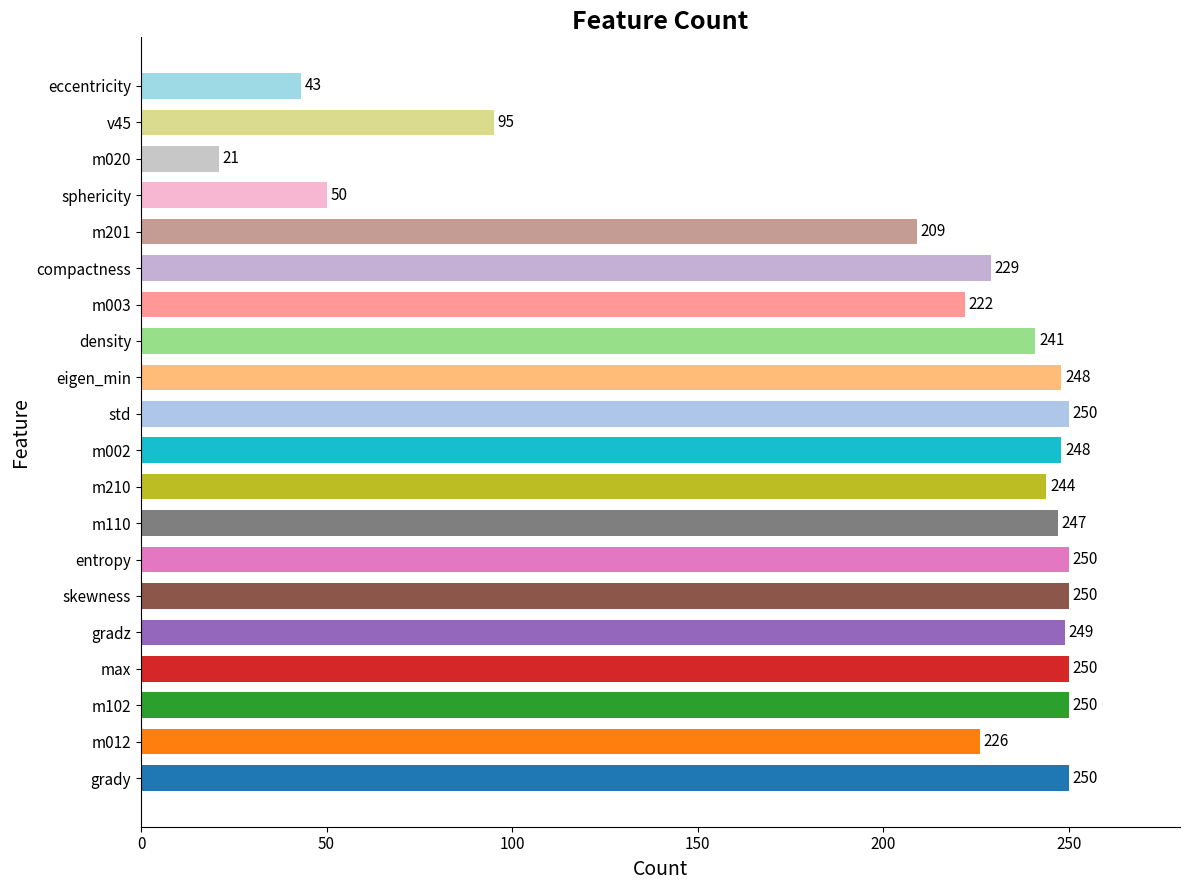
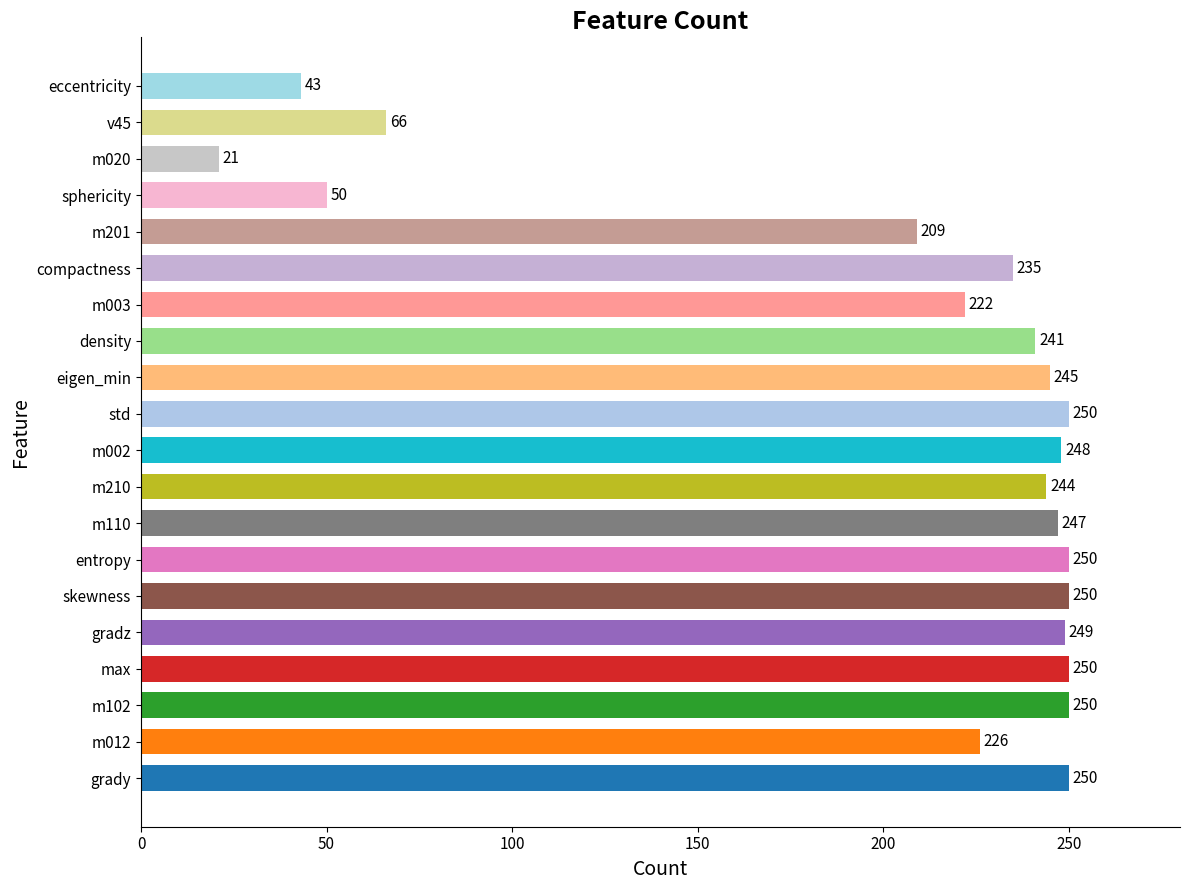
  {
    "eccentricity": 43,
-   "v45": 95,
+   "v45": 66,
    "m020": 21,
    "sphericity": 50,
    "m201": 209,
-   "compactness": 229,
+   "compactness": 235,
    "m003": 222,
    "density": 241,
-   "eigen_min": 248,
+   "eigen_min": 245,
    "std": 250,
    "m002": 248,
    "m210": 244,
    "m110": 247,
    "entropy": 250,
    "skewness": 250,
    "gradz": 249,
    "max": 250,
    "m102": 250,
    "m012": 226,
    "grady": 250
  }
